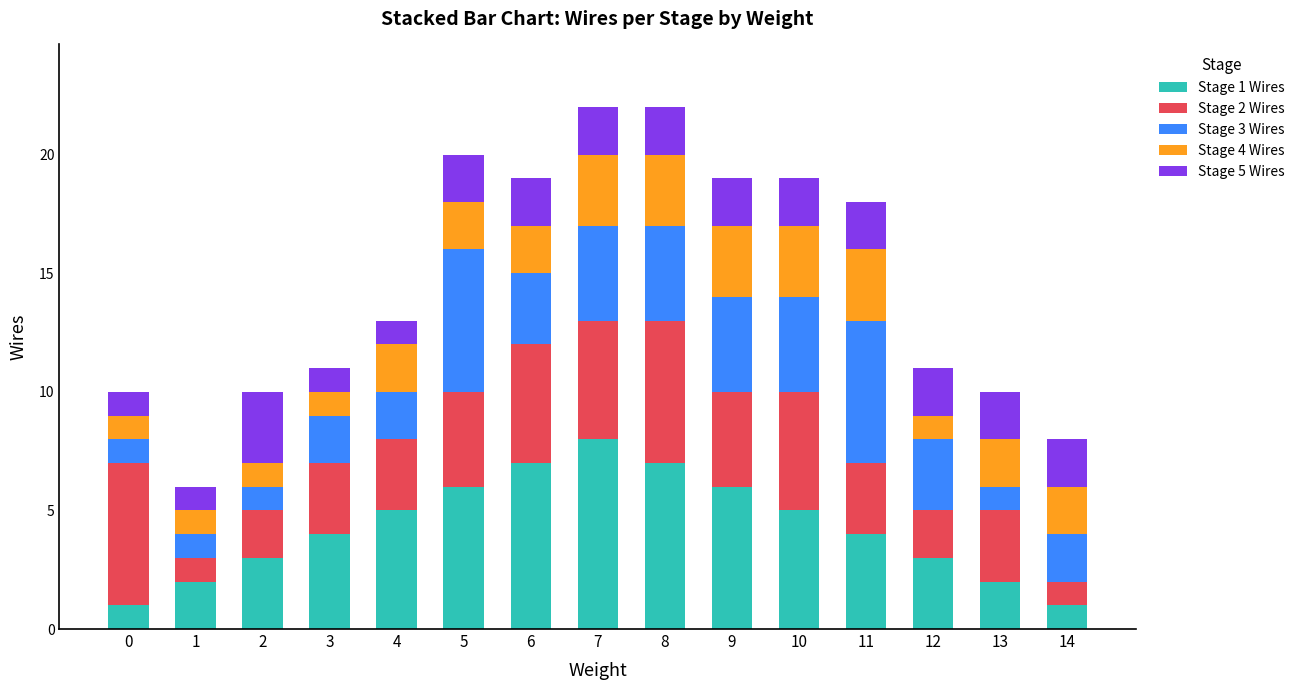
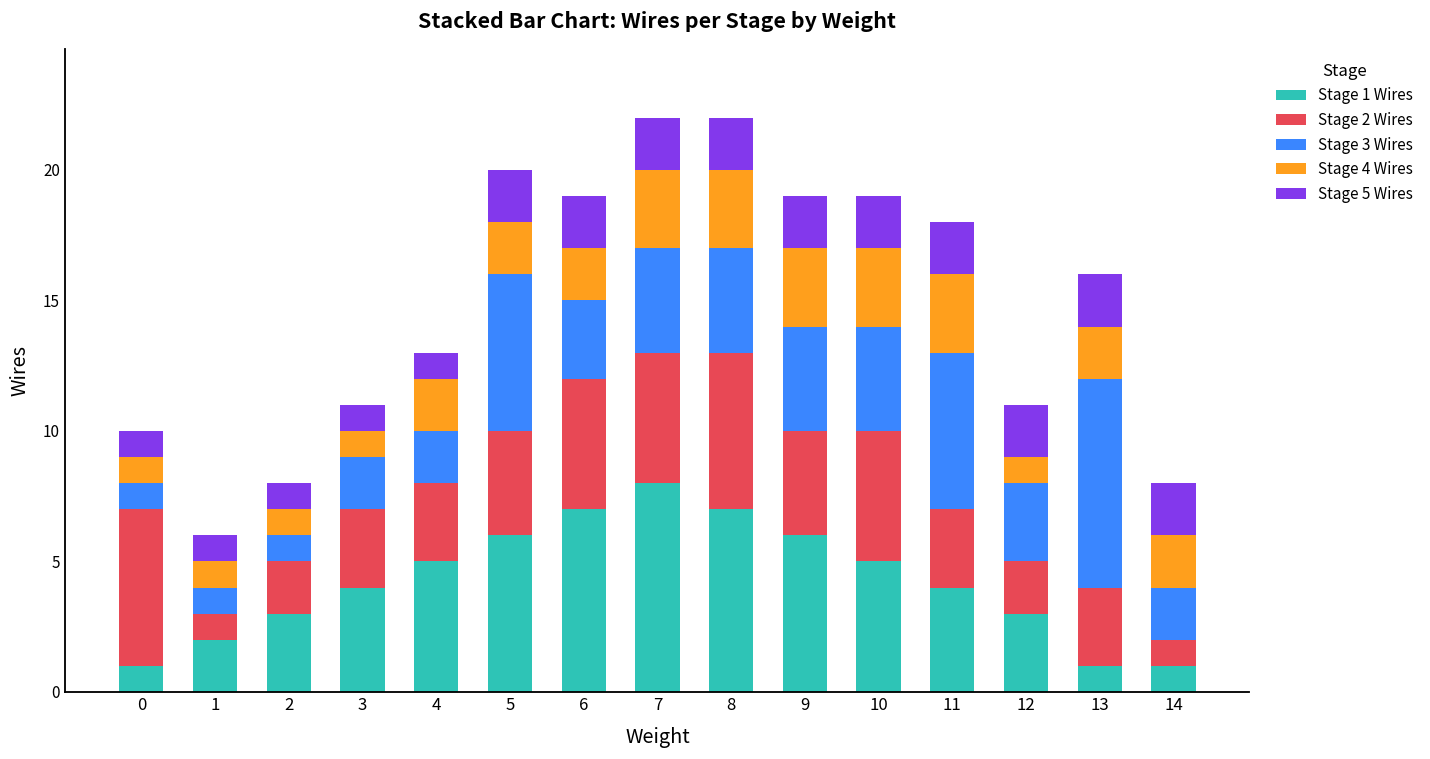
  {
    "Stage 1 Wires": {
      "0": 1,
      "1": 2,
      "2": 3,
      "3": 4,
      "4": 5,
      "5": 6,
      "6": 7,
      "7": 8,
      "8": 7,
      "9": 6,
      "10": 5,
      "11": 4,
      "12": 3,
-     "13": 2,
+     "13": 1,
      "14": 1
    },
    "Stage 2 Wires": {
      "0": 6,
      "1": 1,
      "2": 2,
      "3": 3,
      "4": 3,
      "5": 4,
      "6": 5,
      "7": 5,
      "8": 6,
      "9": 4,
      "10": 5,
      "11": 3,
      "12": 2,
      "13": 3,
      "14": 1
    },
    "Stage 3 Wires": {
      "0": 1,
      "1": 1,
      "2": 1,
      "3": 2,
      "4": 2,
      "5": 6,
      "6": 3,
      "7": 4,
      "8": 4,
      "9": 4,
      "10": 4,
      "11": 6,
      "12": 3,
-     "13": 1,
+     "13": 8,
      "14": 2
    },
    "Stage 4 Wires": {
      "0": 1,
      "1": 1,
      "2": 1,
      "3": 1,
      "4": 2,
      "5": 2,
      "6": 2,
      "7": 3,
      "8": 3,
      "9": 3,
      "10": 3,
      "11": 3,
      "12": 1,
      "13": 2,
      "14": 2
    },
    "Stage 5 Wires": {
      "0": 1,
      "1": 1,
-     "2": 3,
+     "2": 1,
      "3": 1,
      "4": 1,
      "5": 2,
      "6": 2,
      "7": 2,
      "8": 2,
      "9": 2,
      "10": 2,
      "11": 2,
      "12": 2,
      "13": 2,
      "14": 2
    }
  }
